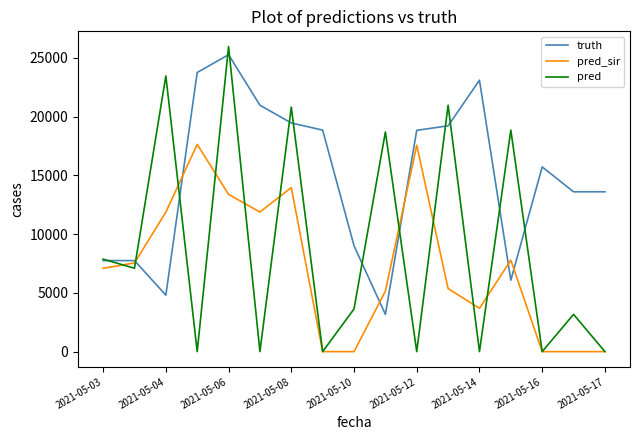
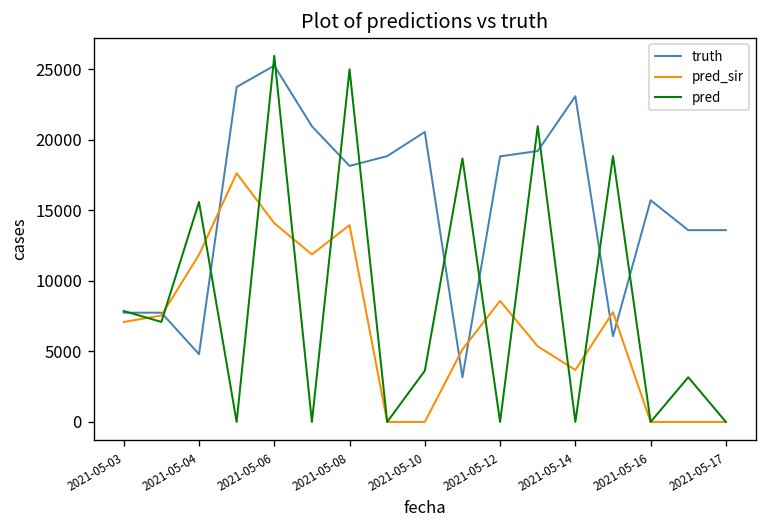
  {
    "truth": {
      "2021-05-04": 4800,
      "2021-05-06": 25300,
-     "2021-05-08": 19500,
-     "2021-05-10": 9000,
+     "2021-05-08": 18200,
+     "2021-05-10": 20600,
      "2021-05-12": 18800,
      "2021-05-14": 23100,
      "2021-05-16": 15700
    },
    "pred_sir": {
      "2021-05-04": 11900,
-     "2021-05-06": 13400,
+     "2021-05-06": 14100,
      "2021-05-08": 14000,
      "2021-05-10": 0,
-     "2021-05-12": 17600,
+     "2021-05-12": 8600,
      "2021-05-14": 3700
    },
    "pred": {
-     "2021-05-04": 23500,
+     "2021-05-04": 15600,
      "2021-05-06": 26000,
-     "2021-05-08": 20800,
+     "2021-05-08": 25000,
      "2021-05-10": 3600,
      "2021-05-12": 0,
      "2021-05-14": 0
    }
  }
